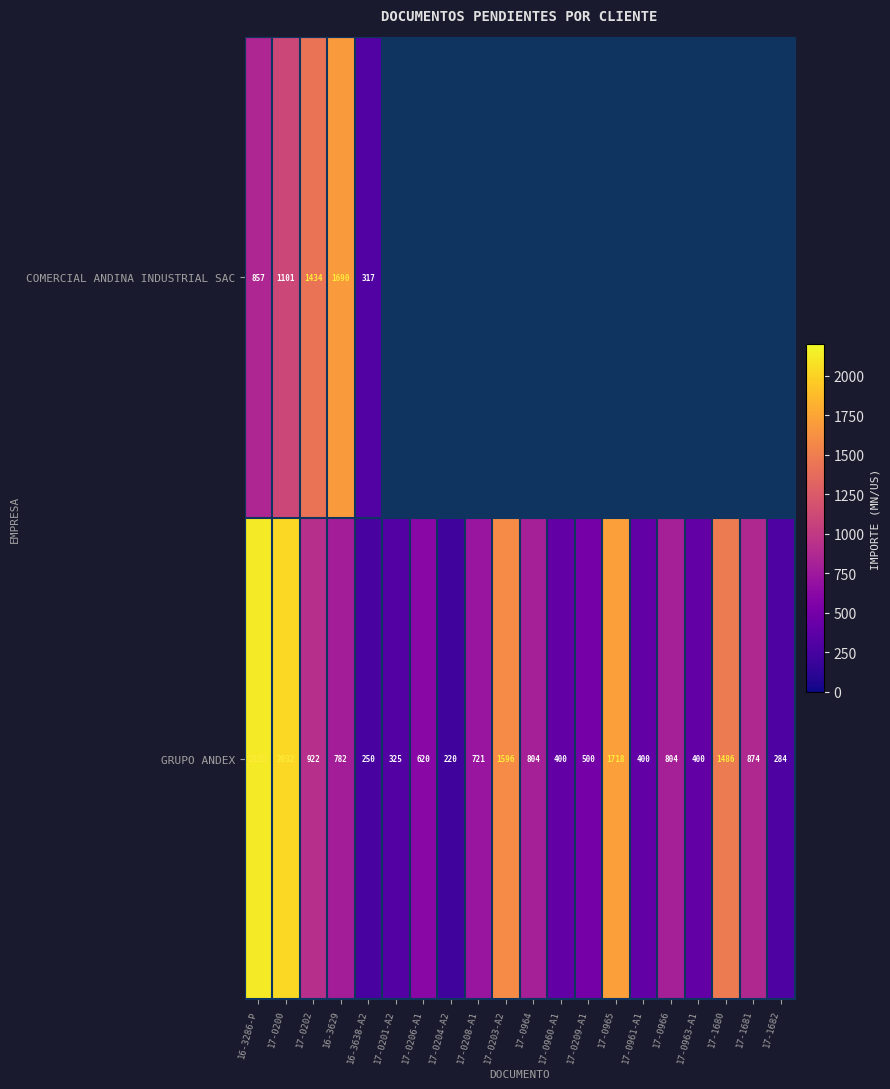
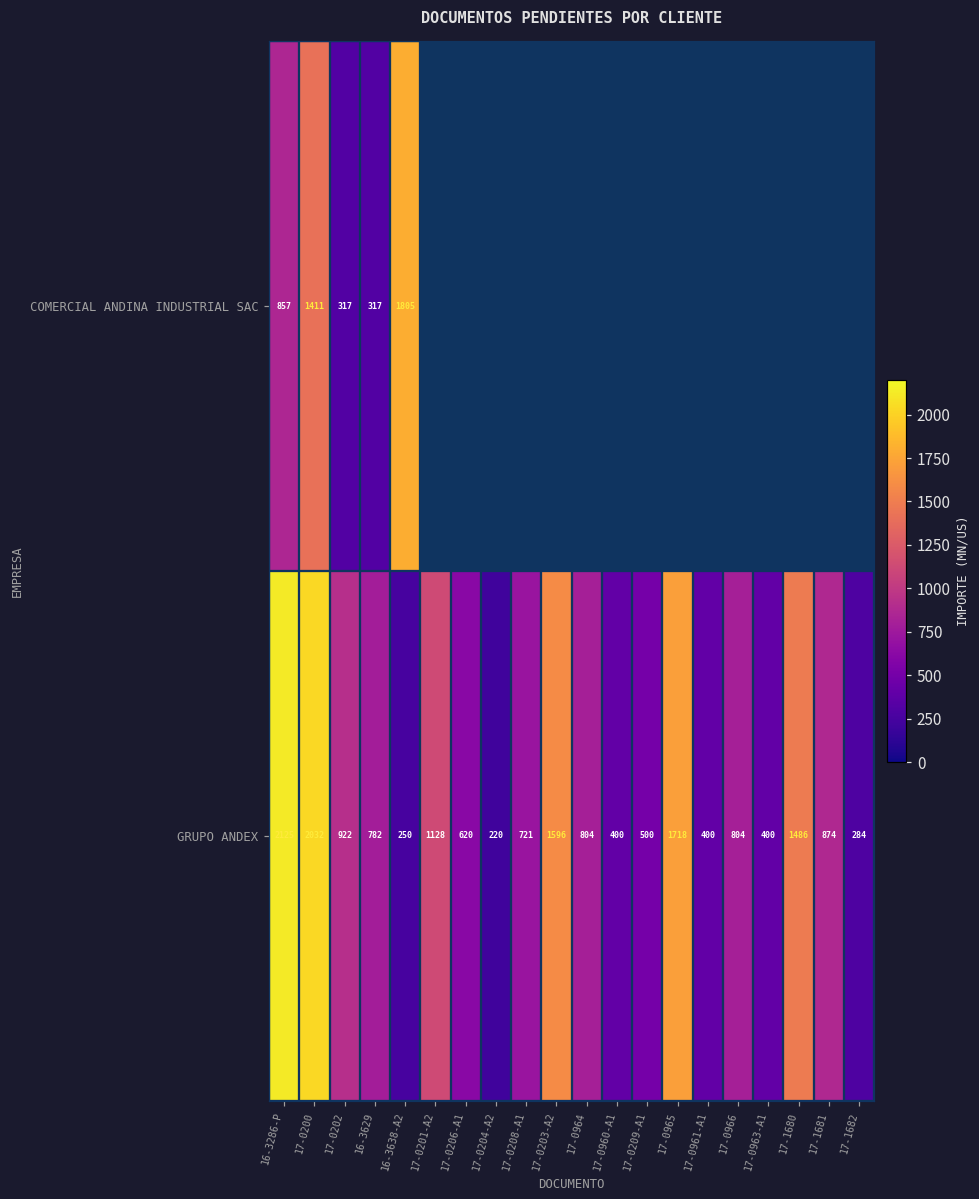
  {
    "COMERCIAL ANDINA INDUSTRIAL SAC": {
      "16-3286-P": 857,
-     "17-0200": 1101,
-     "17-0202": 1434,
-     "16-3629": 1690,
-     "16-3638-A2": 317
+     "17-0200": 1411,
+     "17-0202": 317,
+     "16-3629": 317,
+     "16-3638-A2": 1805
    },
    "GRUPO ANDEX": {
      "17-0202": 922,
      "16-3629": 782,
      "16-3638-A2": 250,
-     "17-0201-A2": 325,
+     "17-0201-A2": 1128,
      "17-0206-A1": 620,
      "17-0204-A2": 220,
      "17-0208-A1": 721,
      "17-0203-A2": 1596,
      "17-0964": 804,
      "17-0960-A1": 400,
      "17-0209-A1": 500,
      "17-0965": 1718,
      "17-0961-A1": 400,
      "17-0966": 804,
      "17-0963-A1": 400,
      "17-1680": 1486,
      "17-1681": 874,
      "17-1682": 284
    }
  }
